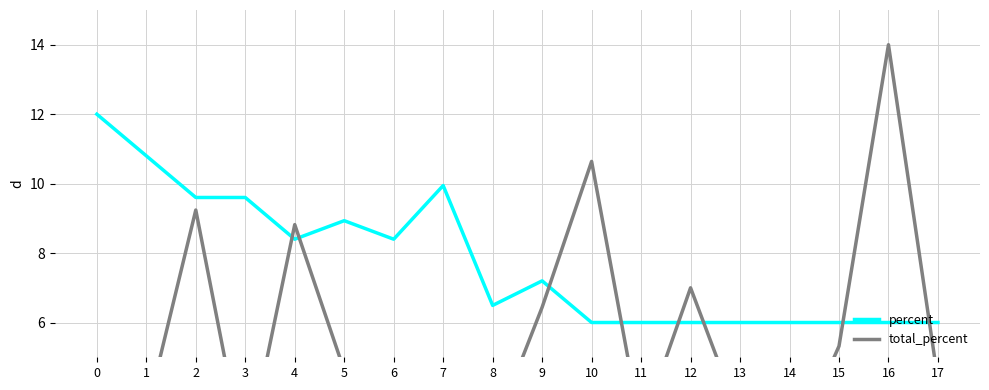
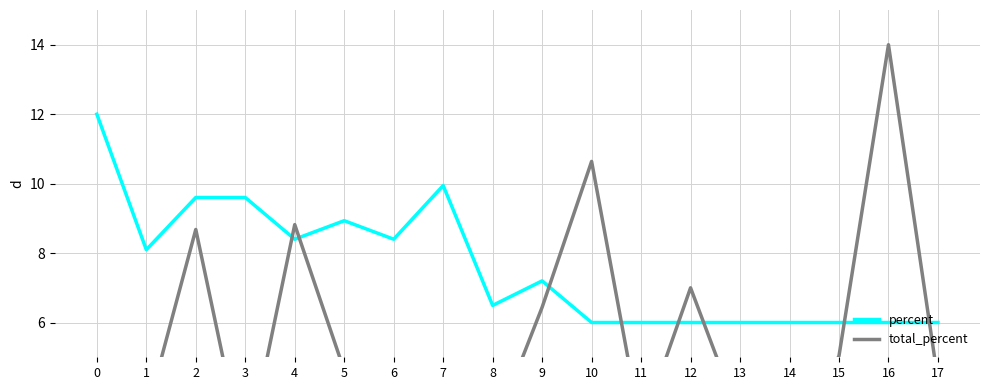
  {
    "percent": {
      "0": 12.0,
-     "1": 10.8,
+     "1": 8.1,
      "2": 9.6,
      "3": 9.6,
      "4": 8.4,
      "5": 8.9,
      "6": 8.4,
      "7": 9.9,
      "8": 6.5,
      "9": 7.2,
      "10": 6.0,
      "11": 6.0,
      "12": 6.0,
      "13": 6.0,
      "14": 6.0,
      "15": 6.0,
      "16": 6.0,
      "17": 6.0
    },
    "total_percent": {
-     "2": 9.2,
+     "2": 8.7,
      "4": 8.8,
      "9": 6.4,
      "10": 10.6,
      "12": 7.0,
-     "15": 5.3,
+     "15": 5.0,
      "16": 14.0
    }
  }
